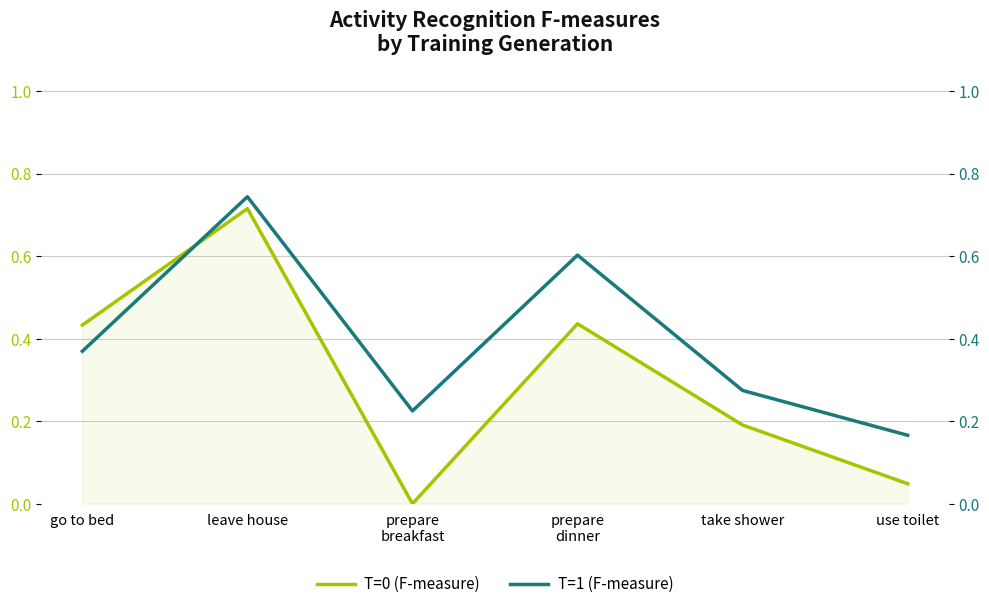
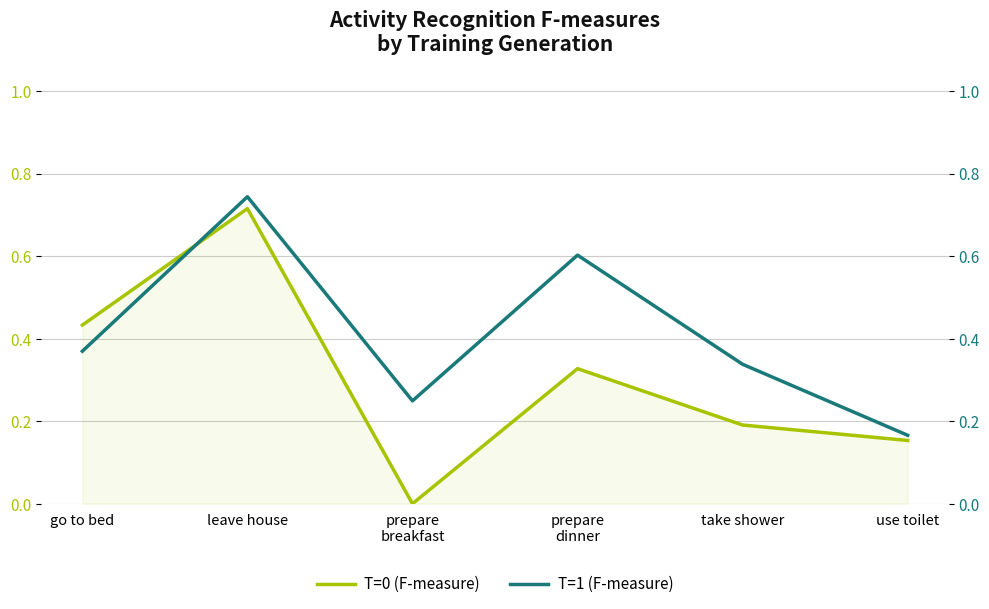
  {
    "T=0 (F-measure)": {
      "go to bed": 0.43,
      "leave house": 0.72,
      "prepare breakfast": 0.00,
-     "prepare dinner": 0.44,
+     "prepare dinner": 0.33,
      "take shower": 0.19,
-     "use toilet": 0.05
+     "use toilet": 0.15
    },
    "T=1 (F-measure)": {
      "go to bed": 0.37,
      "leave house": 0.74,
-     "prepare breakfast": 0.22,
+     "prepare breakfast": 0.25,
      "prepare dinner": 0.60,
-     "take shower": 0.27,
+     "take shower": 0.34,
      "use toilet": 0.17
    }
  }
